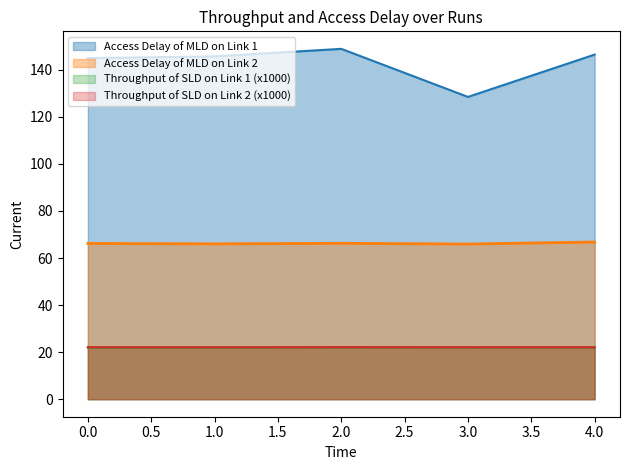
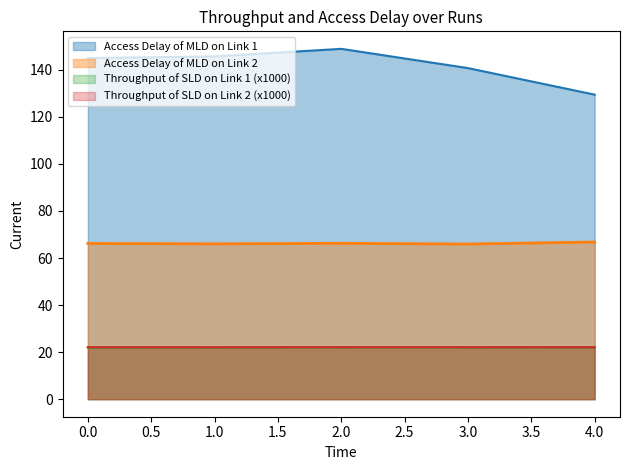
  {
    "Access Delay of MLD on Link 1": {
      "2.0": 149,
-     "3.0": 128,
-     "4.0": 146
+     "3.0": 141,
+     "4.0": 129
    }
  }
